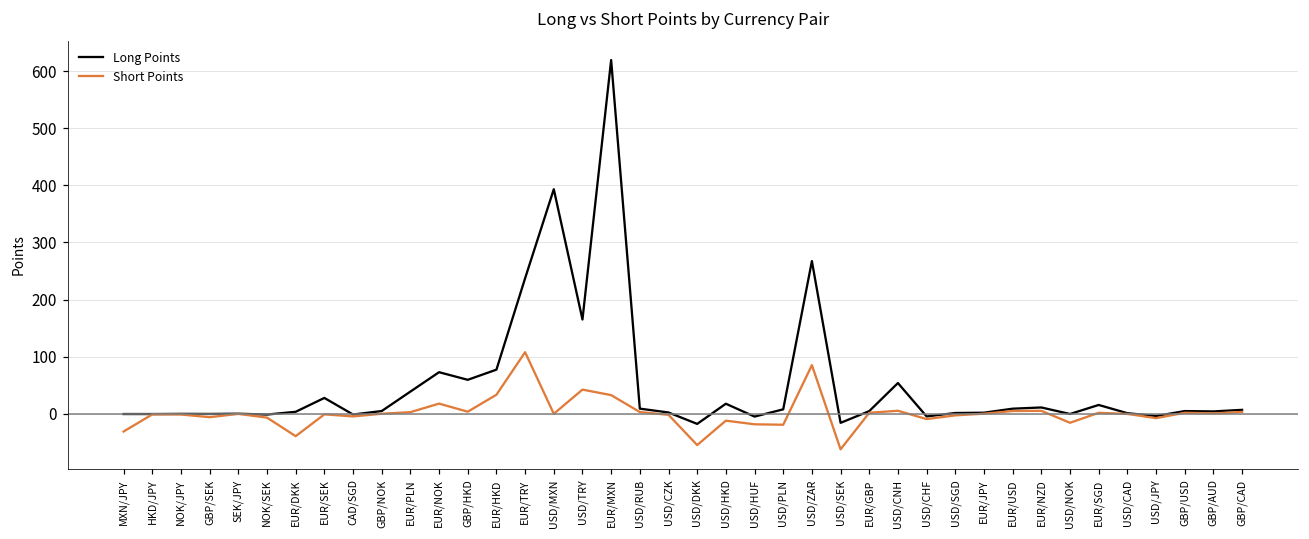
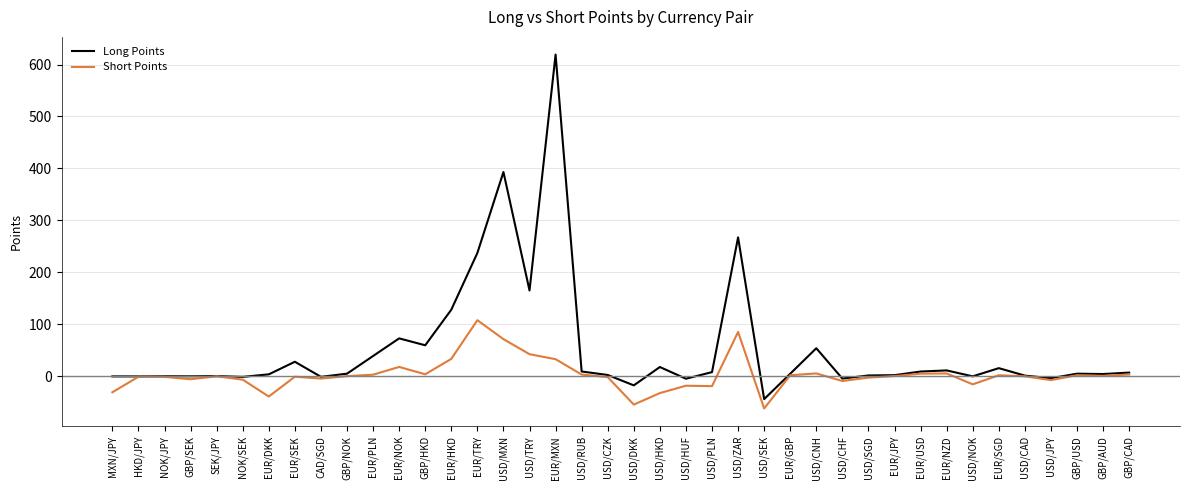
  {
    "Long Points": {
      "MXN/JPY": 0,
      "GBP/SEK": 0,
      "NOK/SEK": 0,
      "EUR/DKK": 0,
      "EUR/SEK": 30,
      "EUR/PLN": 40,
      "EUR/NOK": 70,
      "GBP/HKD": 60,
-     "EUR/HKD": 80,
+     "EUR/HKD": 130,
      "EUR/TRY": 240,
      "USD/MXN": 390,
      "USD/TRY": 170,
      "EUR/MXN": 620,
      "USD/RUB": 10,
      "USD/DKK": -20,
      "USD/HKD": 20,
      "USD/HUF": 0,
      "USD/PLN": 10,
      "USD/ZAR": 270,
-     "USD/SEK": -20,
+     "USD/SEK": -40,
      "USD/CNH": 50,
      "EUR/NZD": 10,
      "USD/NOK": 0,
      "EUR/SGD": 20
    },
    "Short Points": {
      "MXN/JPY": -30,
      "GBP/SEK": -10,
      "NOK/SEK": -10,
      "EUR/DKK": -40,
      "EUR/SEK": 0,
      "EUR/PLN": 0,
      "EUR/NOK": 20,
      "GBP/HKD": 0,
      "EUR/HKD": 30,
      "EUR/TRY": 110,
-     "USD/MXN": 0,
+     "USD/MXN": 70,
      "USD/TRY": 40,
      "EUR/MXN": 30,
      "USD/RUB": 0,
      "USD/DKK": -50,
-     "USD/HKD": -10,
+     "USD/HKD": -30,
      "USD/HUF": -20,
      "USD/PLN": -20,
      "USD/ZAR": 90,
      "USD/SEK": -60,
      "USD/CNH": 10,
      "EUR/NZD": 10,
      "USD/NOK": -20,
      "EUR/SGD": 0
    }
  }
